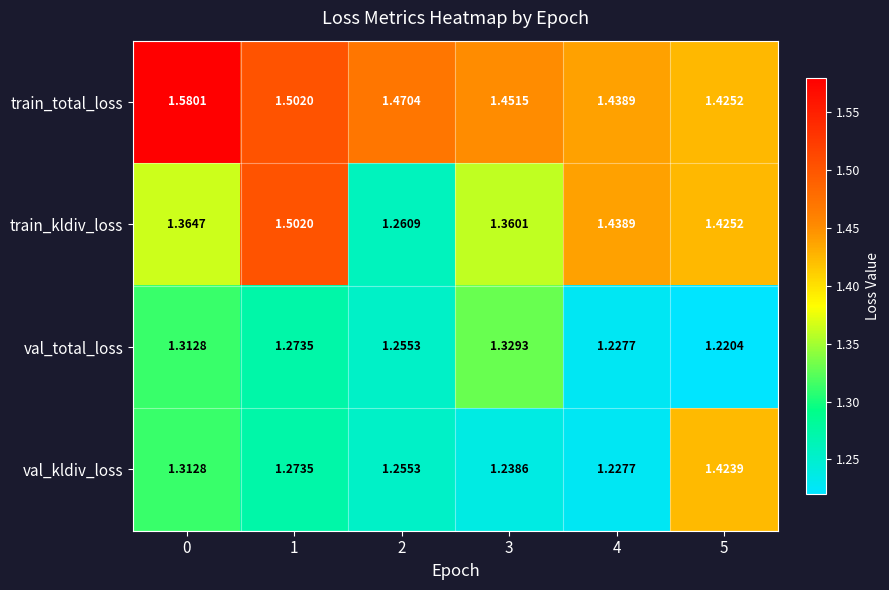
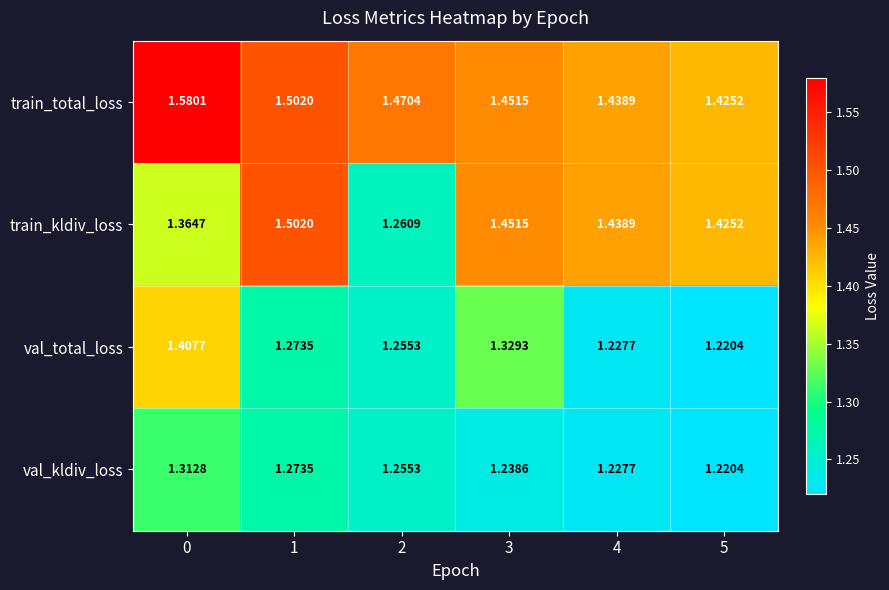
  {
    "train_total_loss": {
      "0": 1.5801,
      "1": 1.5020,
      "2": 1.4704,
      "3": 1.4515,
      "4": 1.4389,
      "5": 1.4252
    },
    "train_kldiv_loss": {
      "0": 1.3647,
      "1": 1.5020,
      "2": 1.2609,
-     "3": 1.3601,
+     "3": 1.4515,
      "4": 1.4389,
      "5": 1.4252
    },
    "val_total_loss": {
-     "0": 1.3128,
+     "0": 1.4077,
      "1": 1.2735,
      "2": 1.2553,
      "3": 1.3293,
      "4": 1.2277,
      "5": 1.2204
    },
    "val_kldiv_loss": {
      "0": 1.3128,
      "1": 1.2735,
      "2": 1.2553,
      "3": 1.2386,
      "4": 1.2277,
-     "5": 1.4239
+     "5": 1.2204
    }
  }
